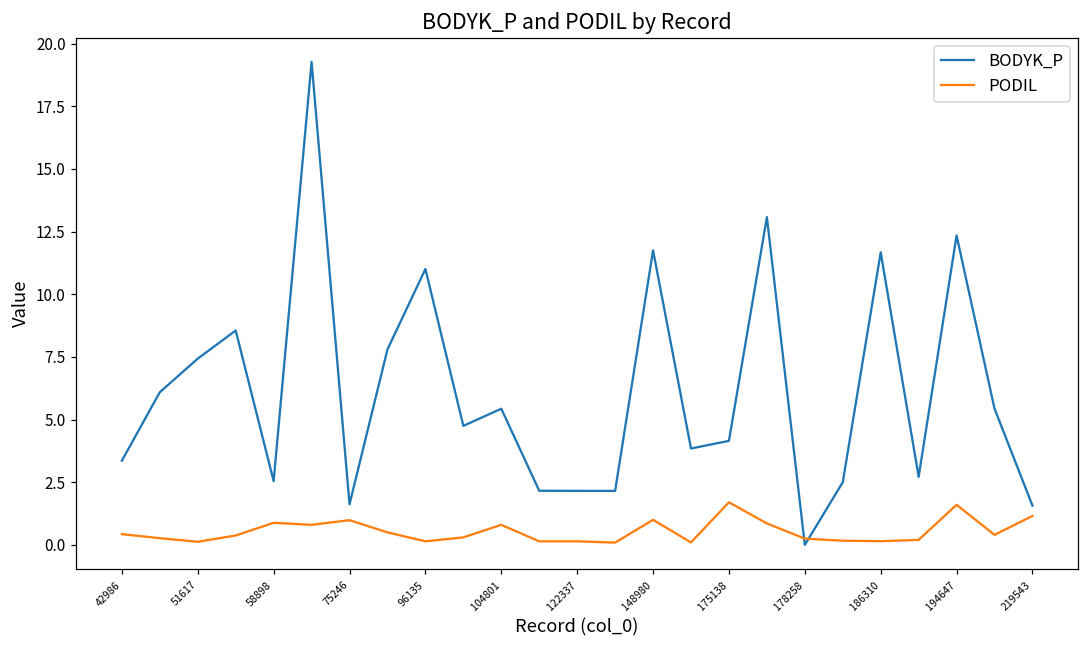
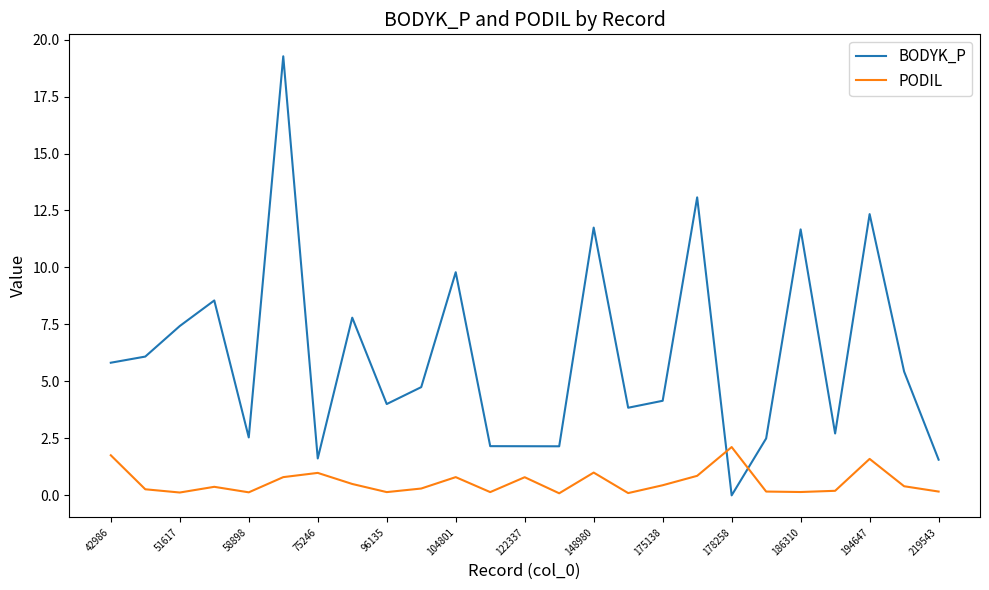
  {
    "BODYK_P": {
-     "42986": 3.4,
+     "42986": 5.8,
      "51617": 7.4,
      "58898": 2.5,
      "75246": 1.6,
-     "96135": 11.0,
-     "104801": 5.4,
+     "96135": 4.0,
+     "104801": 9.8,
      "122337": 2.2,
      "148980": 11.8,
      "175138": 4.2,
      "178258": 0.0,
      "186310": 11.7,
      "194647": 12.3,
      "219543": 1.6
    },
    "PODIL": {
-     "42986": 0.4,
+     "42986": 1.8,
      "51617": 0.1,
-     "58898": 0.9,
+     "58898": 0.1,
      "75246": 1.0,
      "96135": 0.1,
      "104801": 0.8,
-     "122337": 0.1,
+     "122337": 0.8,
      "148980": 1.0,
-     "175138": 1.7,
-     "178258": 0.3,
+     "175138": 0.4,
+     "178258": 2.1,
      "186310": 0.1,
      "194647": 1.6,
-     "219543": 1.2
+     "219543": 0.2
    }
  }
